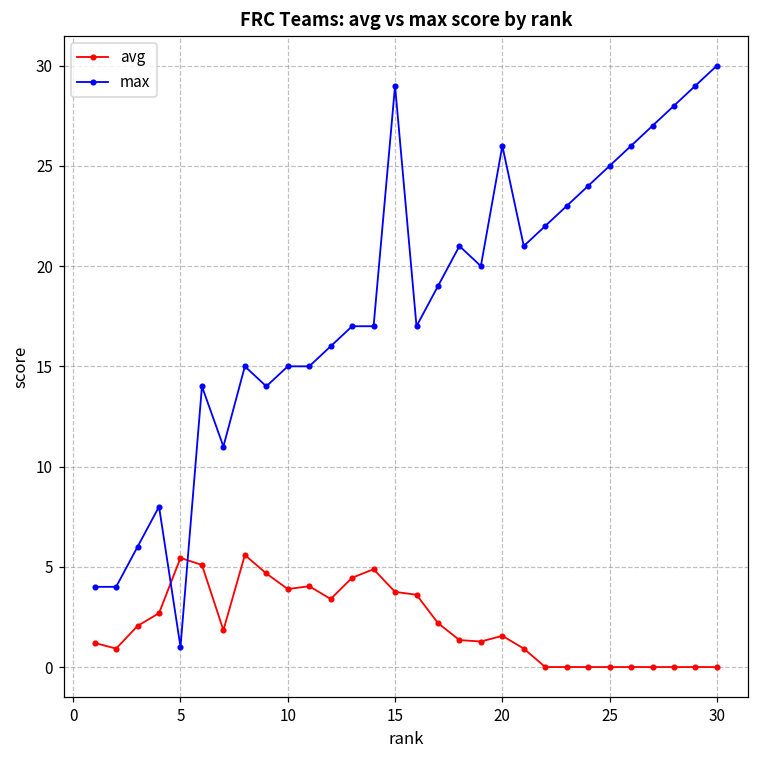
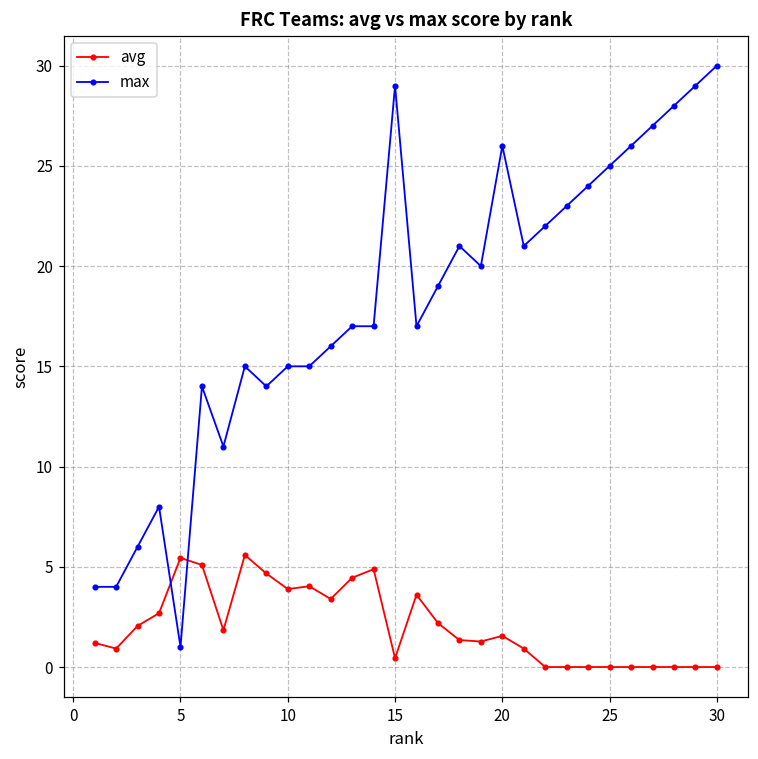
  {
    "avg": {
      "5": 5.4,
      "10": 3.9,
-     "15": 3.7,
+     "15": 0.4,
      "20": 1.6,
      "25": 0.0,
      "30": 0.0
    },
    "max": {
      "5": 1.0,
      "10": 15.0,
      "15": 29.0,
      "20": 26.0,
      "25": 25.0,
      "30": 30.0
    }
  }
